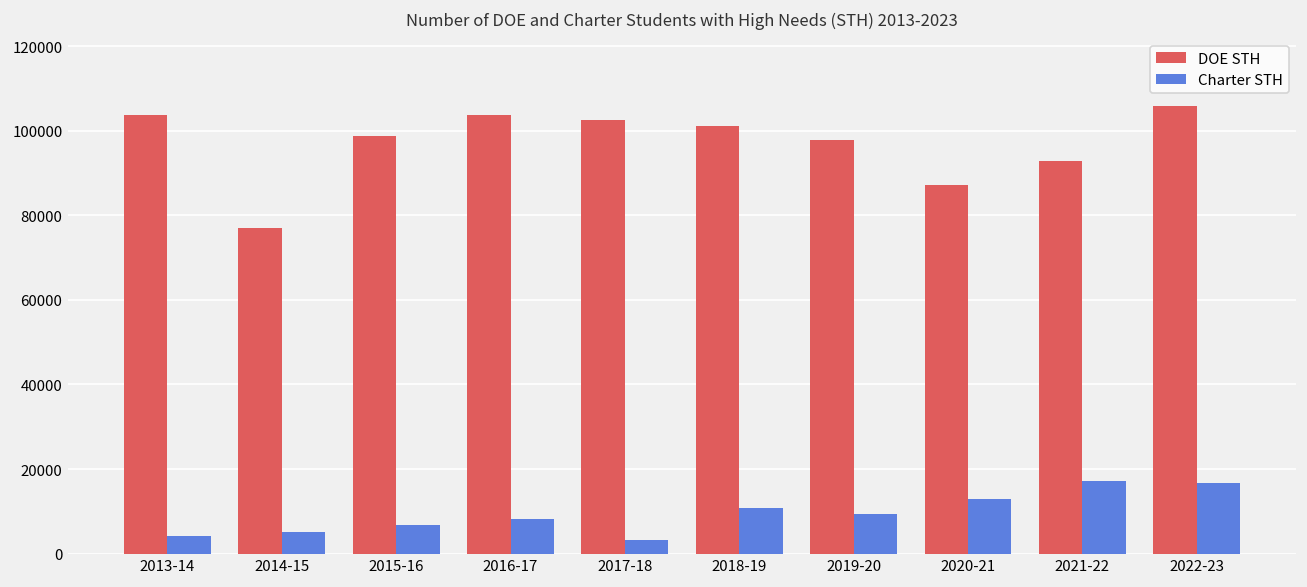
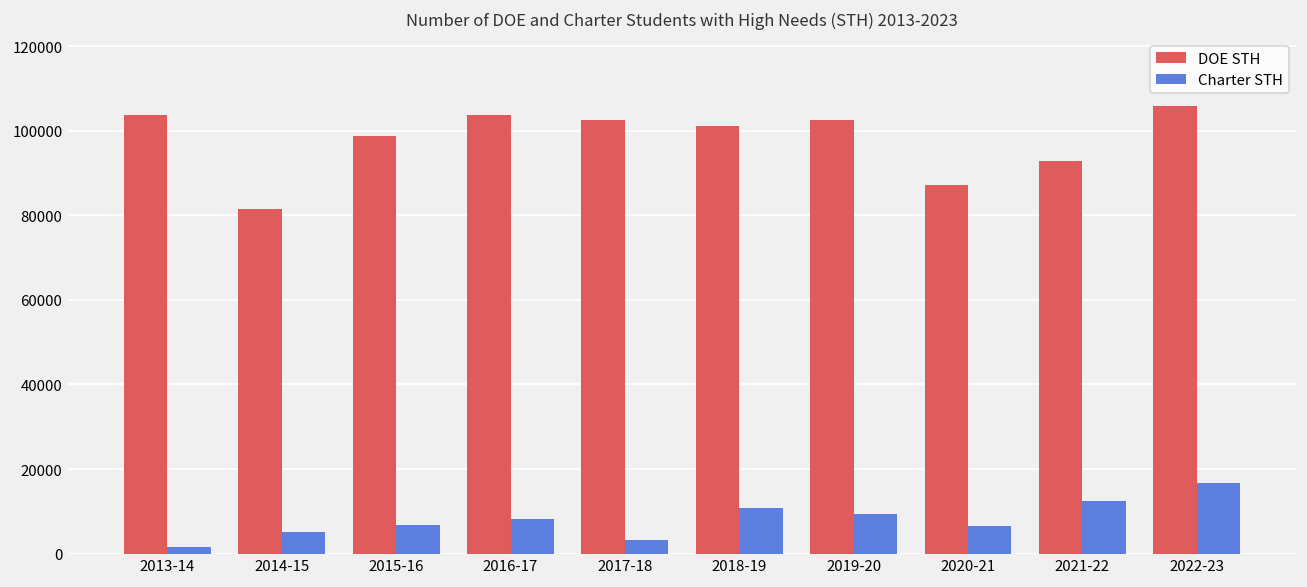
  {
    "DOE STH": {
      "2013-14": 104000,
-     "2014-15": 77000,
+     "2014-15": 81000,
      "2015-16": 99000,
      "2016-17": 104000,
      "2017-18": 103000,
      "2018-19": 101000,
-     "2019-20": 98000,
+     "2019-20": 102000,
      "2020-21": 87000,
      "2021-22": 93000,
      "2022-23": 106000
    },
    "Charter STH": {
-     "2013-14": 4000,
+     "2013-14": 2000,
      "2014-15": 5000,
      "2015-16": 7000,
      "2016-17": 8000,
      "2017-18": 3000,
      "2018-19": 11000,
      "2019-20": 9000,
-     "2020-21": 13000,
-     "2021-22": 17000,
+     "2020-21": 7000,
+     "2021-22": 13000,
      "2022-23": 17000
    }
  }
